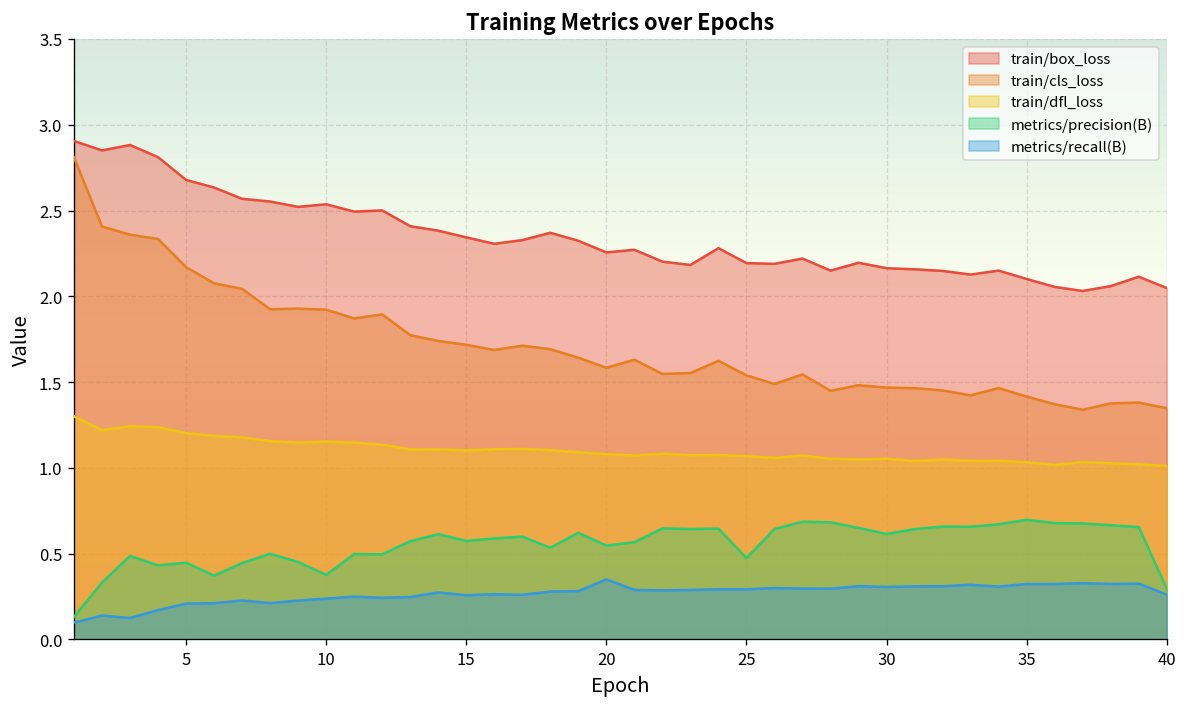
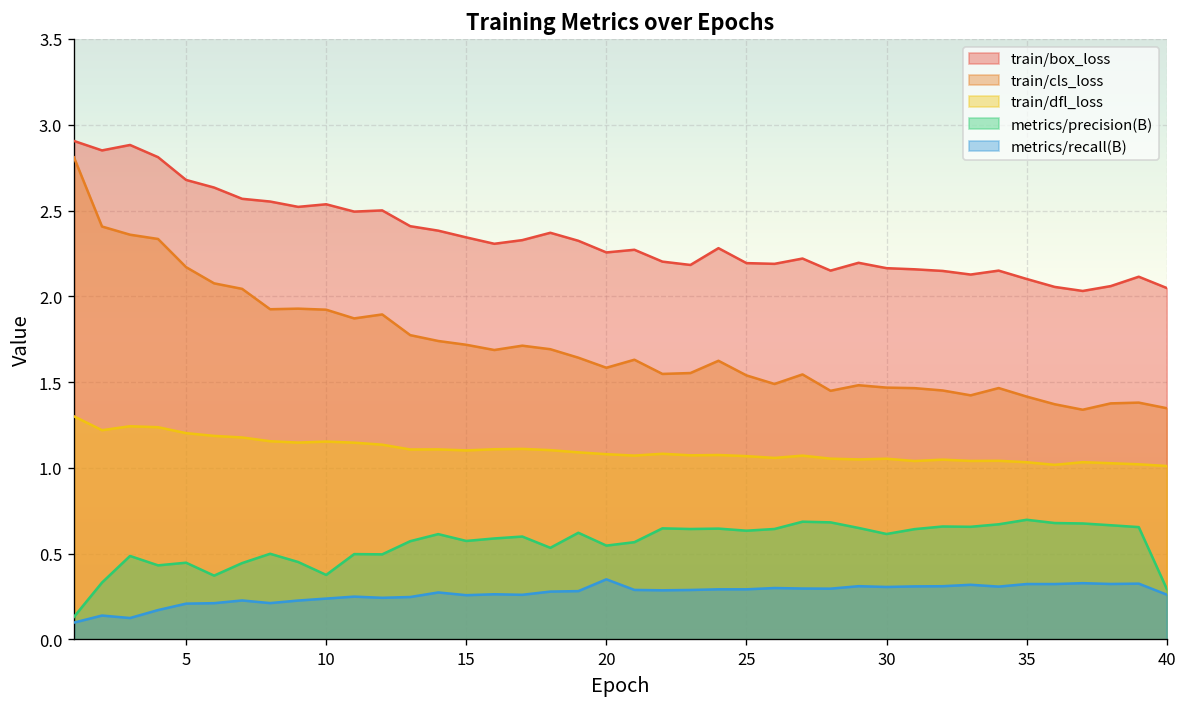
  {
    "metrics/precision(B)": {
      "5": 0.45,
      "10": 0.38,
      "15": 0.57,
      "20": 0.55,
-     "25": 0.47,
+     "25": 0.63,
      "30": 0.61,
      "35": 0.70,
      "40": 0.29
    },
    "metrics/recall(B)": {
      "5": 0.21,
      "10": 0.24,
      "15": 0.26,
      "20": 0.35,
      "25": 0.29,
      "30": 0.31,
      "35": 0.32,
      "40": 0.26
    }
  }
